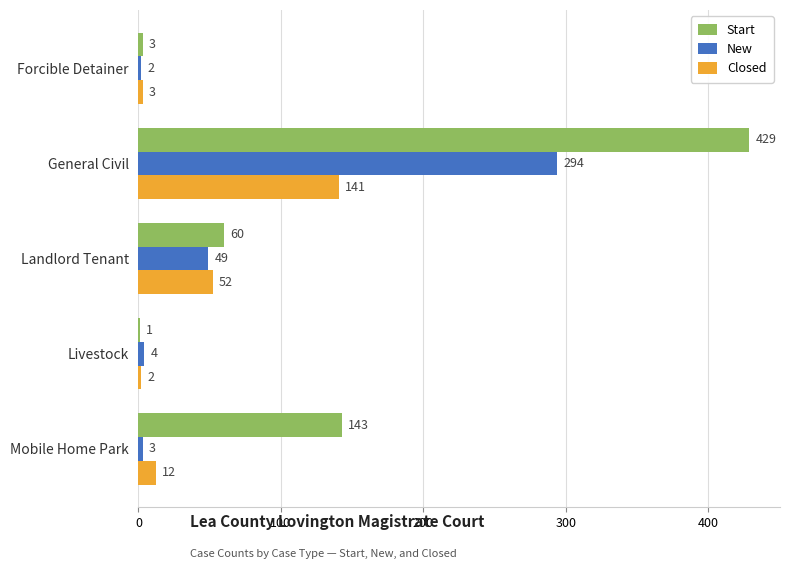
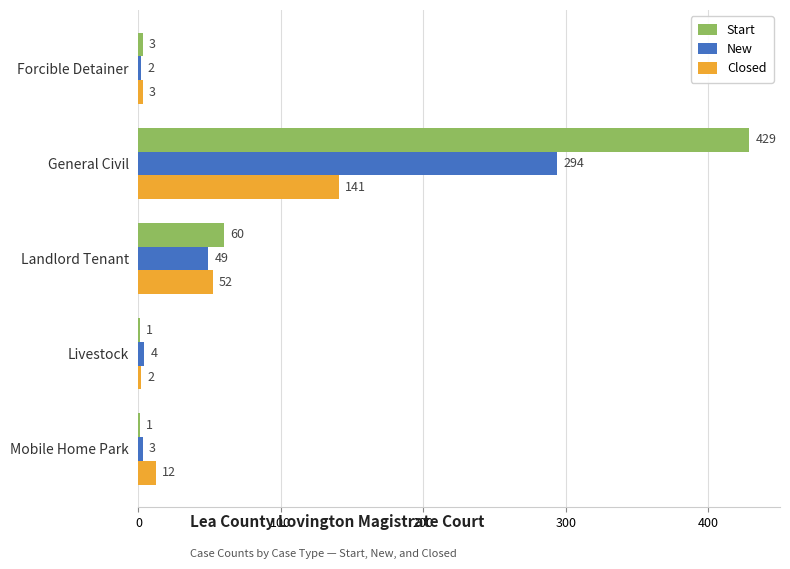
  {
    "Start": {
      "Forcible Detainer": 3,
      "General Civil": 429,
      "Landlord Tenant": 60,
      "Livestock": 1,
-     "Mobile Home Park": 143
+     "Mobile Home Park": 1
    },
    "New": {
      "Forcible Detainer": 2,
      "General Civil": 294,
      "Landlord Tenant": 49,
      "Livestock": 4,
      "Mobile Home Park": 3
    },
    "Closed": {
      "Forcible Detainer": 3,
      "General Civil": 141,
      "Landlord Tenant": 52,
      "Livestock": 2,
      "Mobile Home Park": 12
    }
  }
